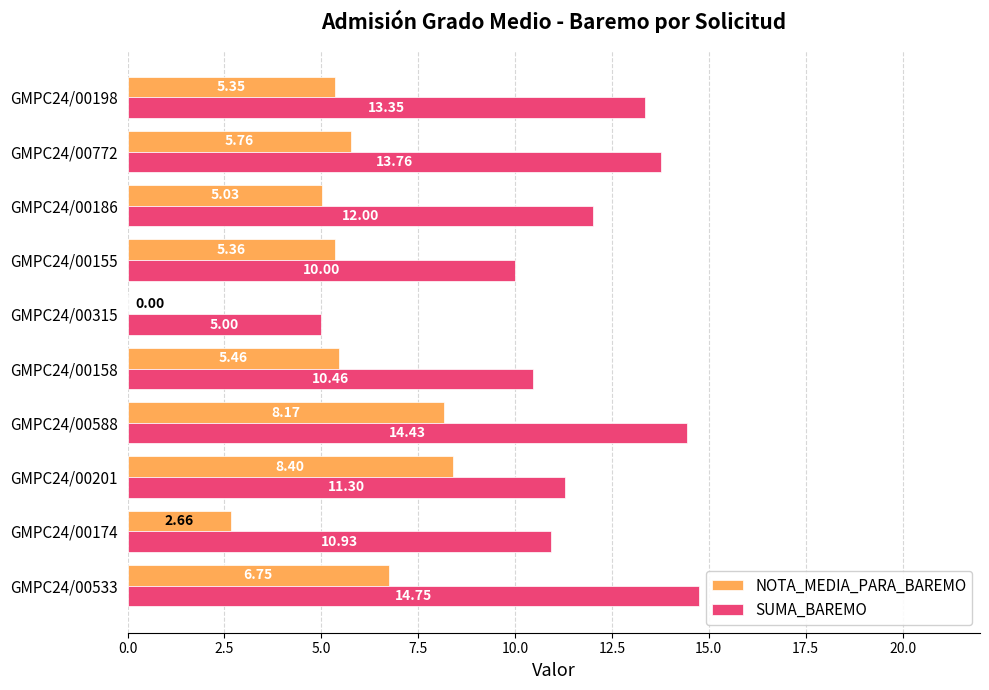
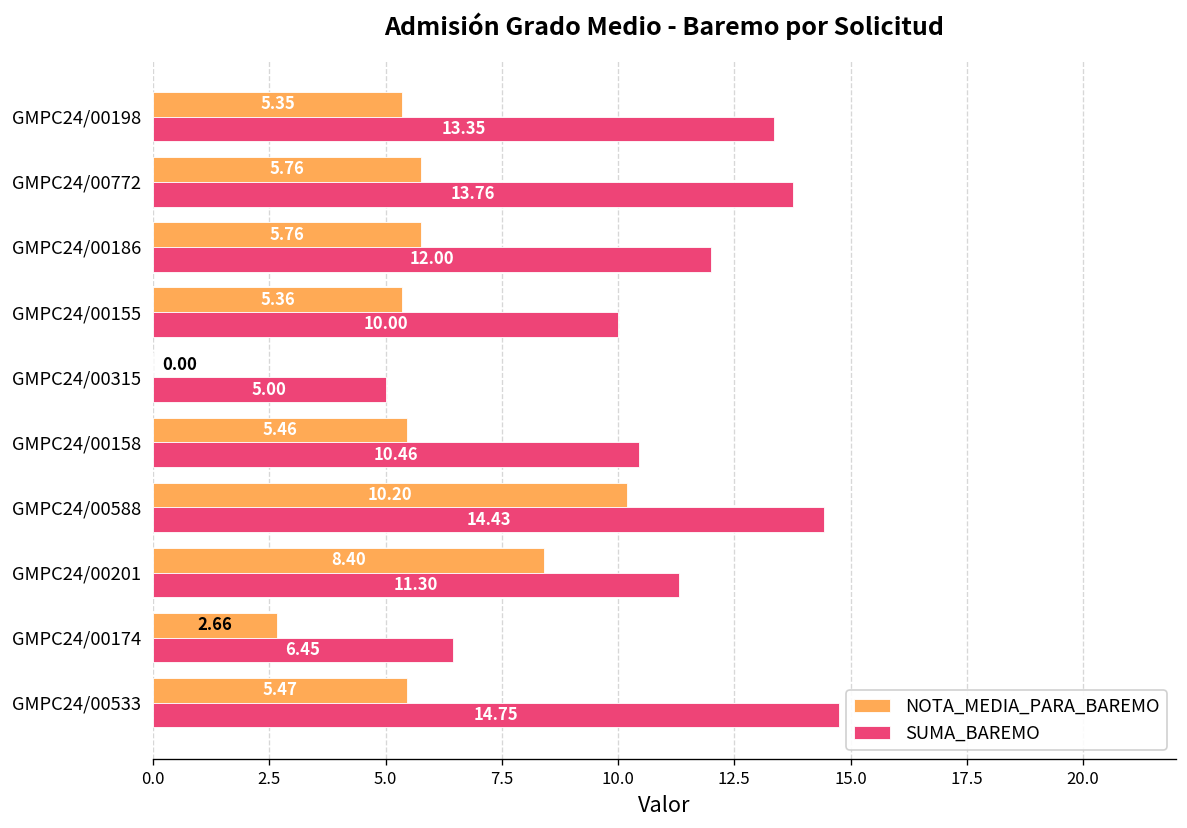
  {
    "NOTA_MEDIA_PARA_BAREMO": {
      "GMPC24/00198": 5.35,
      "GMPC24/00772": 5.76,
-     "GMPC24/00186": 5.03,
+     "GMPC24/00186": 5.76,
      "GMPC24/00155": 5.36,
      "GMPC24/00315": 0.00,
      "GMPC24/00158": 5.46,
-     "GMPC24/00588": 8.17,
+     "GMPC24/00588": 10.20,
      "GMPC24/00201": 8.40,
      "GMPC24/00174": 2.66,
-     "GMPC24/00533": 6.75
+     "GMPC24/00533": 5.47
    },
    "SUMA_BAREMO": {
      "GMPC24/00198": 13.35,
      "GMPC24/00772": 13.76,
      "GMPC24/00186": 12.00,
      "GMPC24/00155": 10.00,
      "GMPC24/00315": 5.00,
      "GMPC24/00158": 10.46,
      "GMPC24/00588": 14.43,
      "GMPC24/00201": 11.30,
-     "GMPC24/00174": 10.93,
+     "GMPC24/00174": 6.45,
      "GMPC24/00533": 14.75
    }
  }
